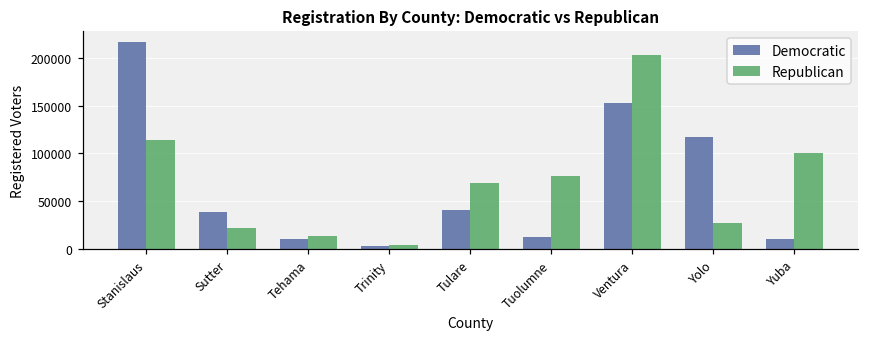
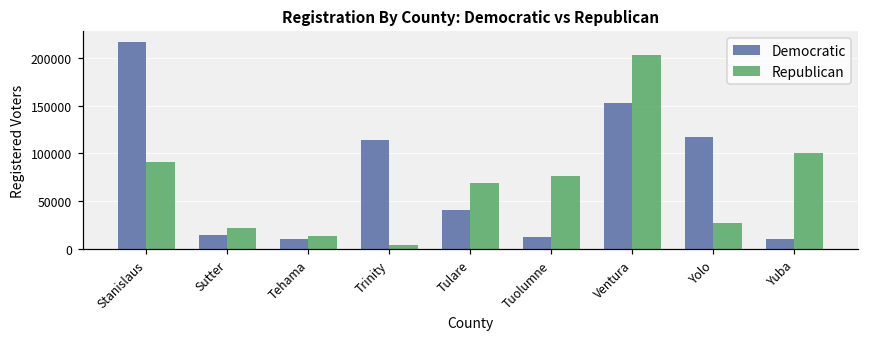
  {
    "Democratic": {
      "Stanislaus": 220000,
-     "Sutter": 40000,
+     "Sutter": 10000,
      "Tehama": 10000,
-     "Trinity": 0,
+     "Trinity": 110000,
      "Tulare": 40000,
      "Tuolumne": 10000,
      "Ventura": 150000,
      "Yolo": 120000,
      "Yuba": 10000
    },
    "Republican": {
-     "Stanislaus": 110000,
+     "Stanislaus": 90000,
      "Sutter": 20000,
      "Tehama": 10000,
      "Trinity": 0,
      "Tulare": 70000,
      "Tuolumne": 80000,
      "Ventura": 200000,
      "Yolo": 30000,
      "Yuba": 100000
    }
  }
